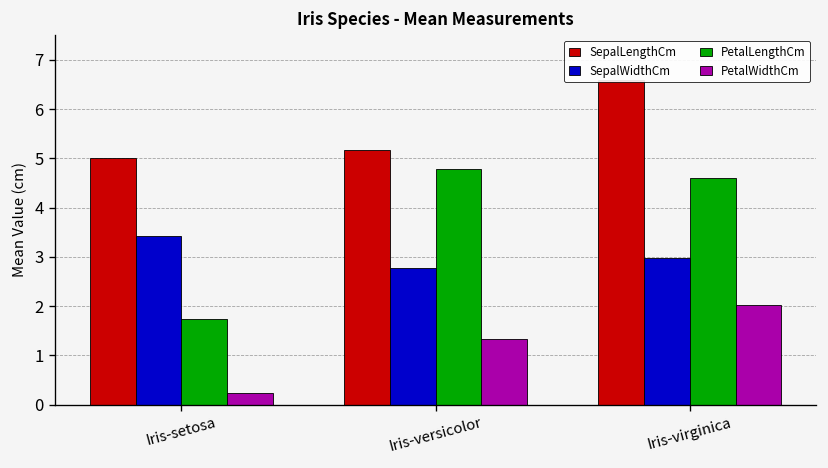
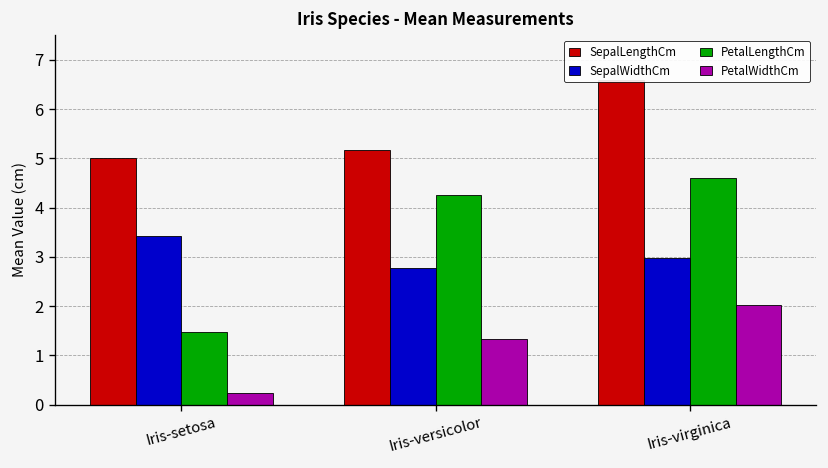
  {
    "SepalLengthCm": {
      "Iris-setosa": 5.0,
      "Iris-versicolor": 5.2
    },
    "SepalWidthCm": {
      "Iris-setosa": 3.4,
      "Iris-versicolor": 2.8,
      "Iris-virginica": 3.0
    },
    "PetalLengthCm": {
-     "Iris-setosa": 1.7,
-     "Iris-versicolor": 4.8,
+     "Iris-setosa": 1.5,
+     "Iris-versicolor": 4.3,
      "Iris-virginica": 4.6
    },
    "PetalWidthCm": {
      "Iris-setosa": 0.2,
      "Iris-versicolor": 1.3,
      "Iris-virginica": 2.0
    }
  }
